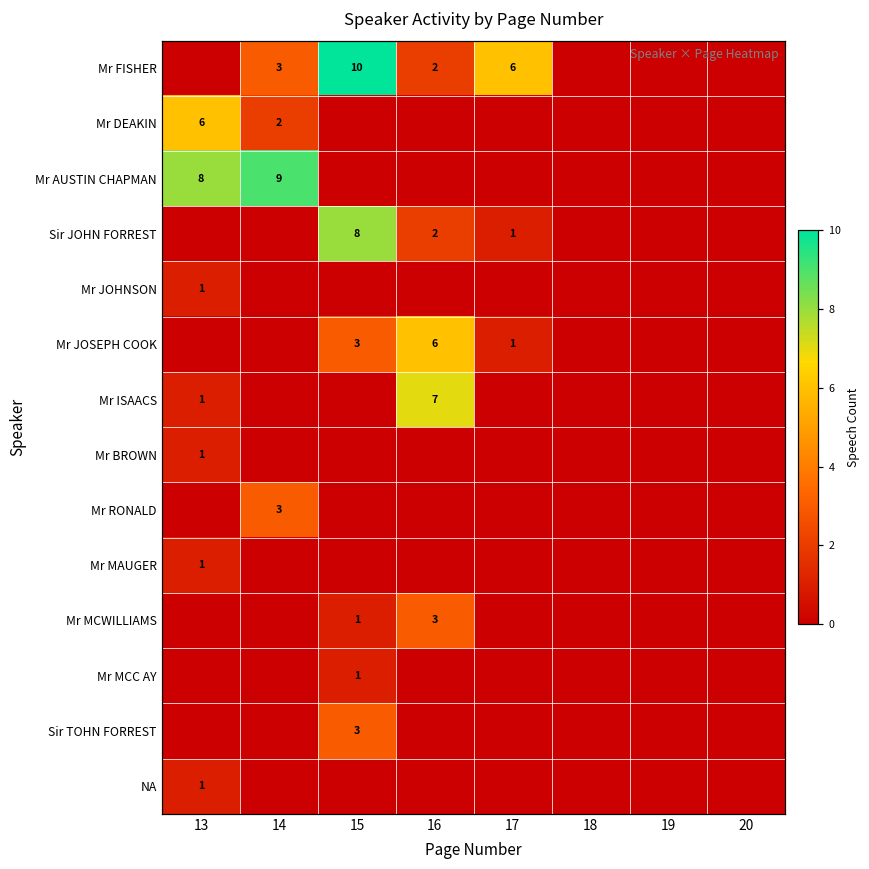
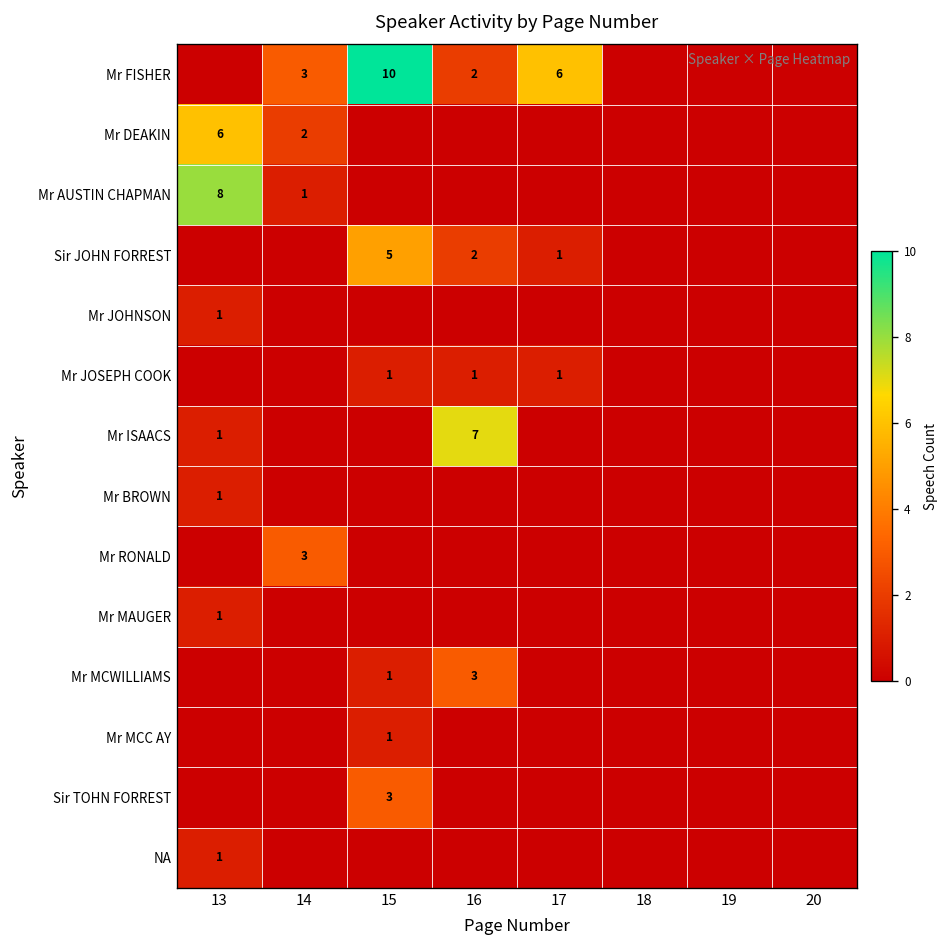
  {
    "Mr FISHER": {
      "14": 3,
      "15": 10,
      "16": 2,
      "17": 6
    },
    "Mr DEAKIN": {
      "13": 6,
      "14": 2
    },
    "Mr AUSTIN CHAPMAN": {
      "13": 8,
-     "14": 9
+     "14": 1
    },
    "Sir JOHN FORREST": {
-     "15": 8,
+     "15": 5,
      "16": 2,
      "17": 1
    },
    "Mr JOHNSON": {
      "13": 1
    },
    "Mr JOSEPH COOK": {
-     "15": 3,
-     "16": 6,
+     "15": 1,
+     "16": 1,
      "17": 1
    },
    "Mr ISAACS": {
      "13": 1,
      "16": 7
    },
    "Mr BROWN": {
      "13": 1
    },
    "Mr RONALD": {
      "14": 3
    },
    "Mr MAUGER": {
      "13": 1
    },
    "Mr MCWILLIAMS": {
      "15": 1,
      "16": 3
    },
    "Mr MCC AY": {
      "15": 1
    },
    "Sir TOHN FORREST": {
      "15": 3
    },
    "NA": {
      "13": 1
    }
  }
